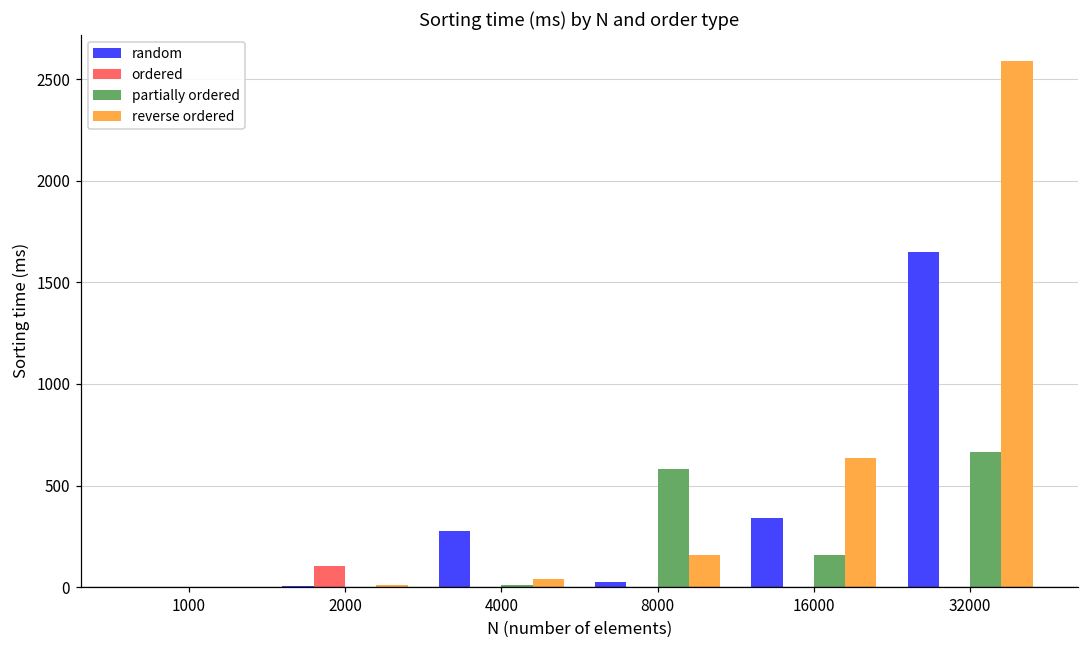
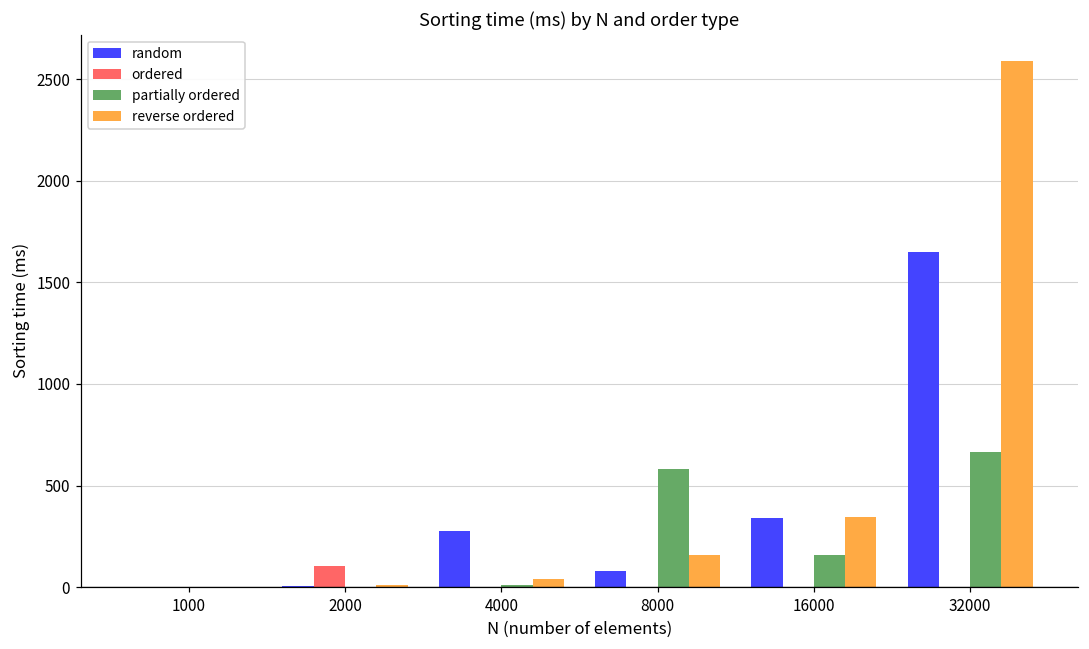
  {
    "random": {
      "4000": 280,
-     "8000": 20,
+     "8000": 80,
      "16000": 340,
      "32000": 1650
    },
    "ordered": {
      "2000": 100
    },
    "partially ordered": {
      "8000": 580,
      "16000": 160,
      "32000": 670
    },
    "reverse ordered": {
      "4000": 40,
      "8000": 160,
-     "16000": 640,
+     "16000": 340,
      "32000": 2590
    }
  }
